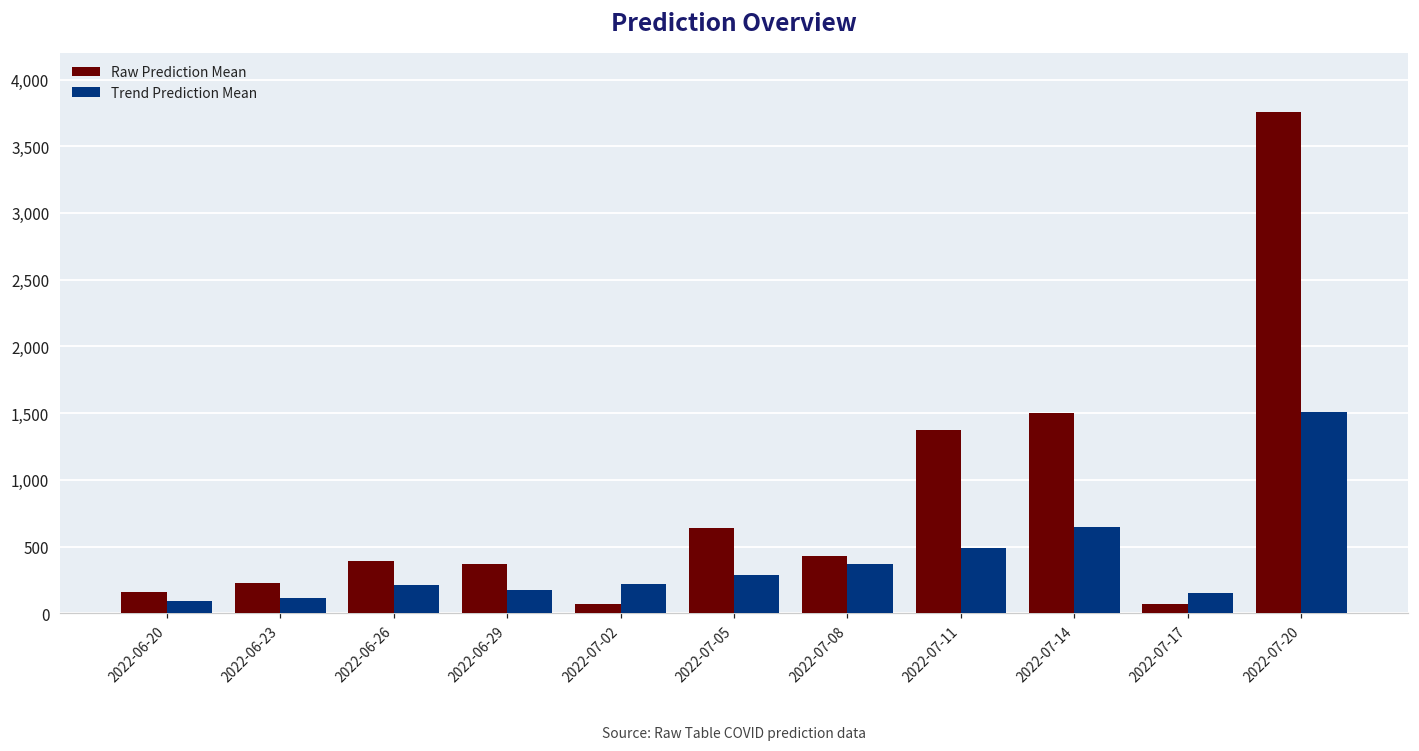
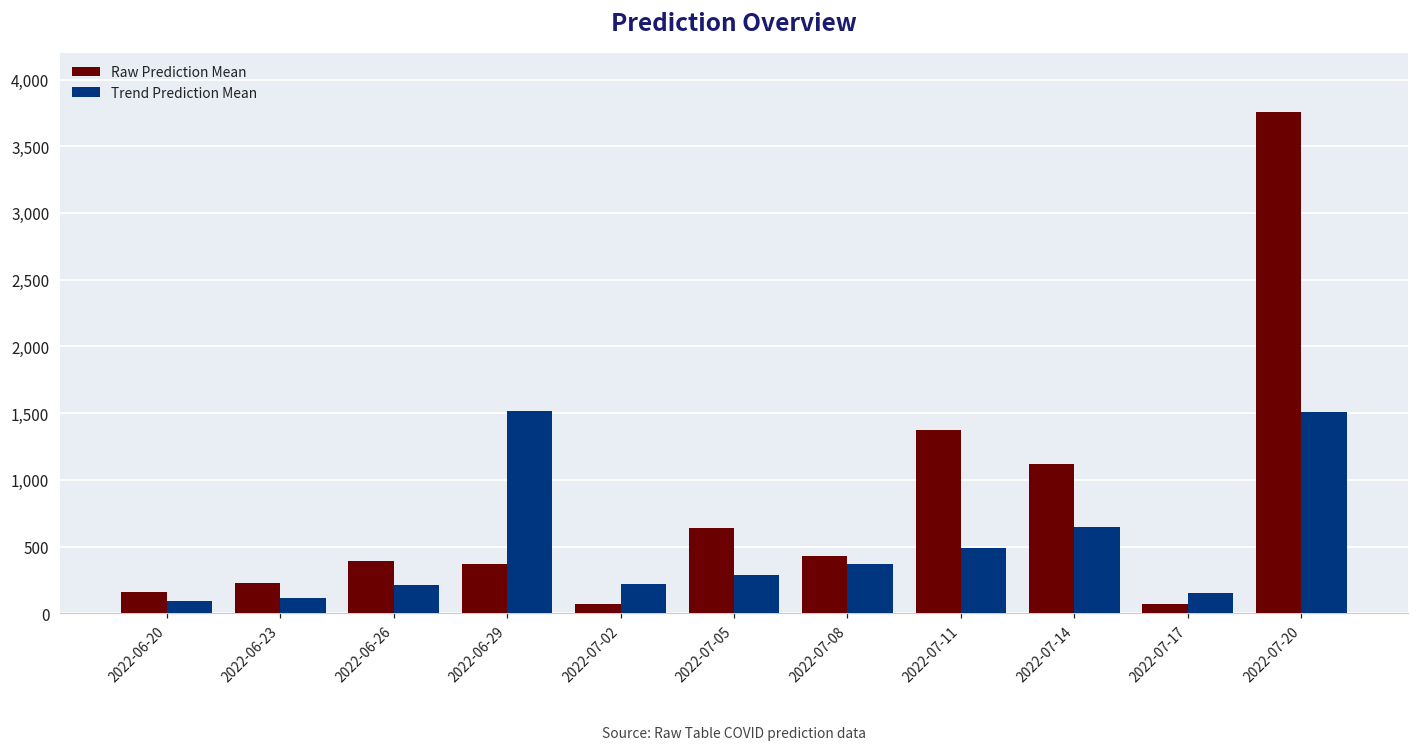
  {
    "Raw Prediction Mean": {
      "2022-06-20": "160",
      "2022-06-23": "230",
      "2022-06-26": "390",
      "2022-06-29": "370",
      "2022-07-02": "70",
      "2022-07-05": "640",
      "2022-07-08": "430",
      "2022-07-11": "1,370",
-     "2022-07-14": "1,500",
+     "2022-07-14": "1,120",
      "2022-07-17": "70",
      "2022-07-20": "3,760"
    },
    "Trend Prediction Mean": {
      "2022-06-20": "100",
      "2022-06-23": "120",
      "2022-06-26": "210",
-     "2022-06-29": "180",
+     "2022-06-29": "1,520",
      "2022-07-02": "220",
      "2022-07-05": "290",
      "2022-07-08": "370",
      "2022-07-11": "490",
      "2022-07-14": "650",
      "2022-07-17": "150",
      "2022-07-20": "1,510"
    }
  }
